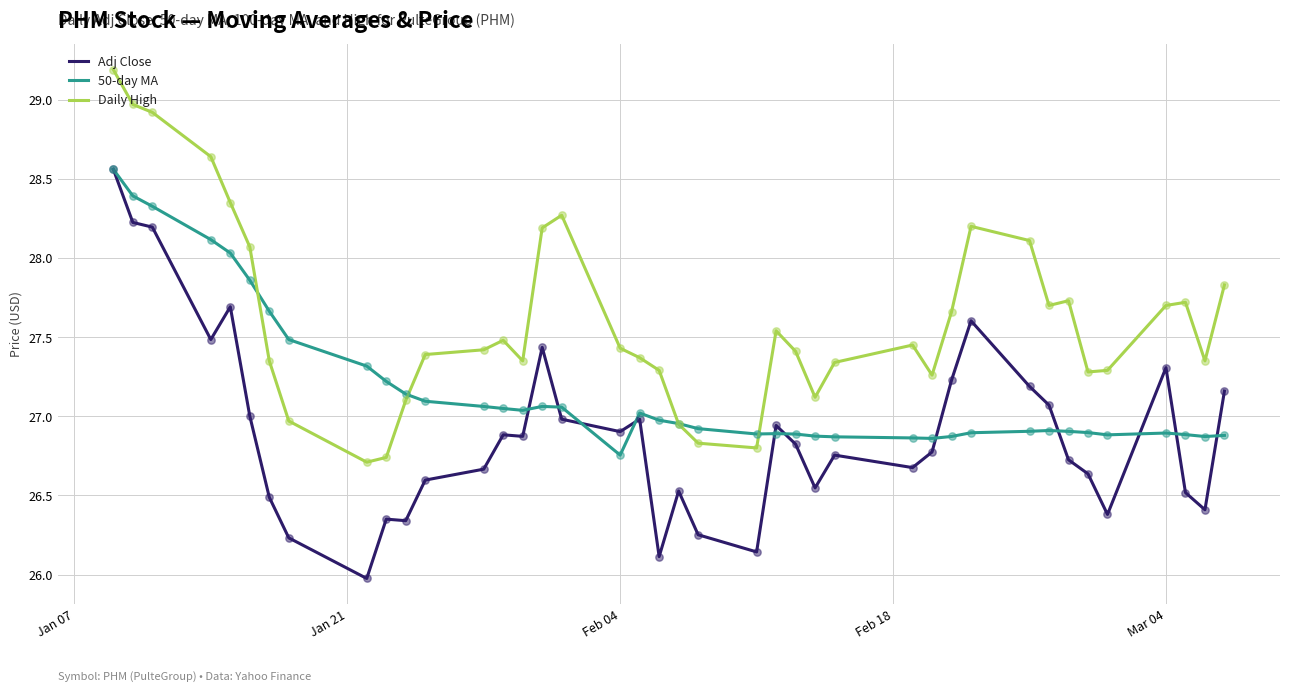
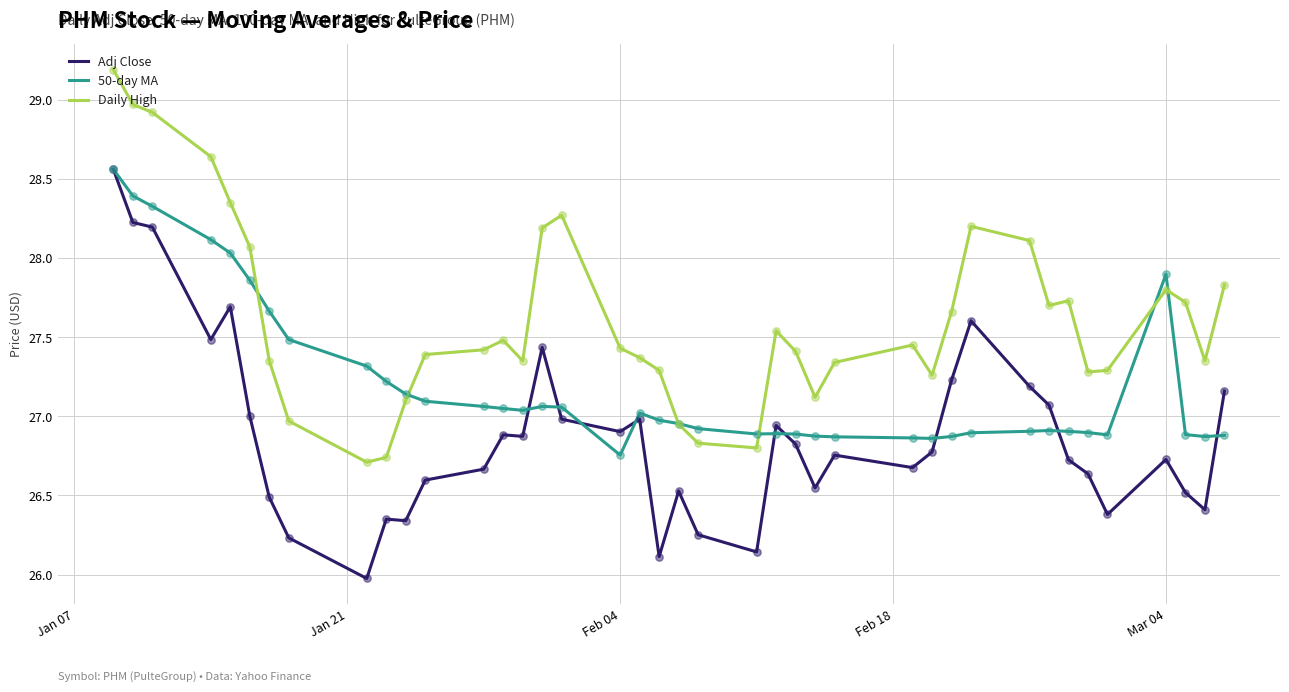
  {
    "Adj Close": {
      "Feb 04": 26.90,
-     "Mar 04": 27.31
+     "Mar 04": 26.73
    },
    "50-day MA": {
      "Feb 04": 26.75,
-     "Mar 04": 26.89
+     "Mar 04": 27.90
    },
    "Daily High": {
      "Feb 04": 27.43,
-     "Mar 04": 27.7
+     "Mar 04": 27.8
    }
  }
